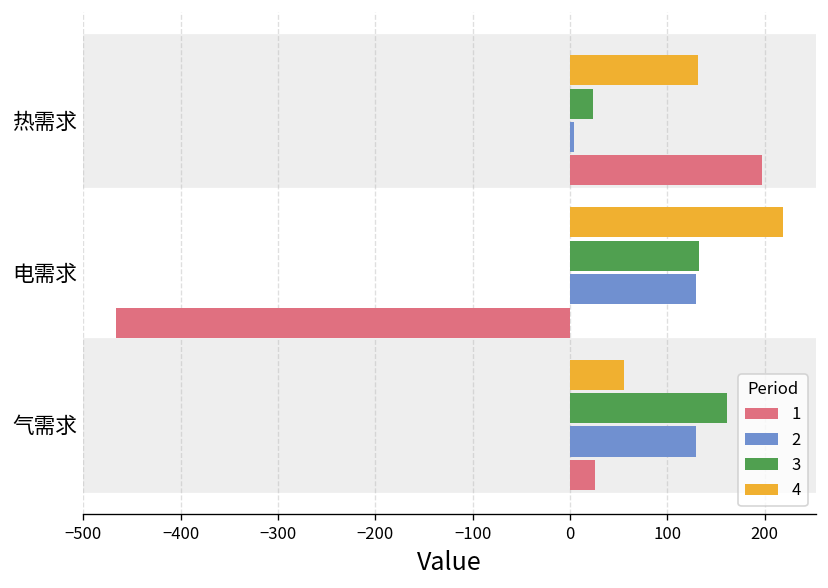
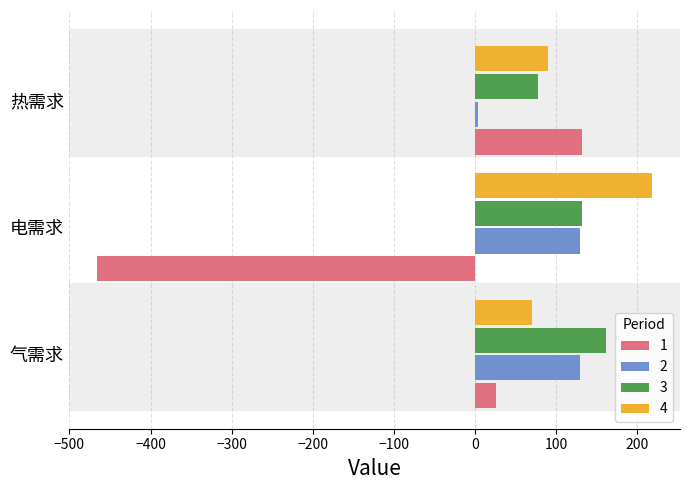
  {
    "1": {
-     "热需求": 200,
+     "热需求": 130,
      "电需求": -470,
      "气需求": 30
    },
    "2": {
      "热需求": 0,
      "电需求": 130,
      "气需求": 130
    },
    "3": {
-     "热需求": 20,
+     "热需求": 80,
      "电需求": 130,
      "气需求": 160
    },
    "4": {
-     "热需求": 130,
+     "热需求": 90,
      "电需求": 220,
-     "气需求": 60
+     "气需求": 70
    }
  }
